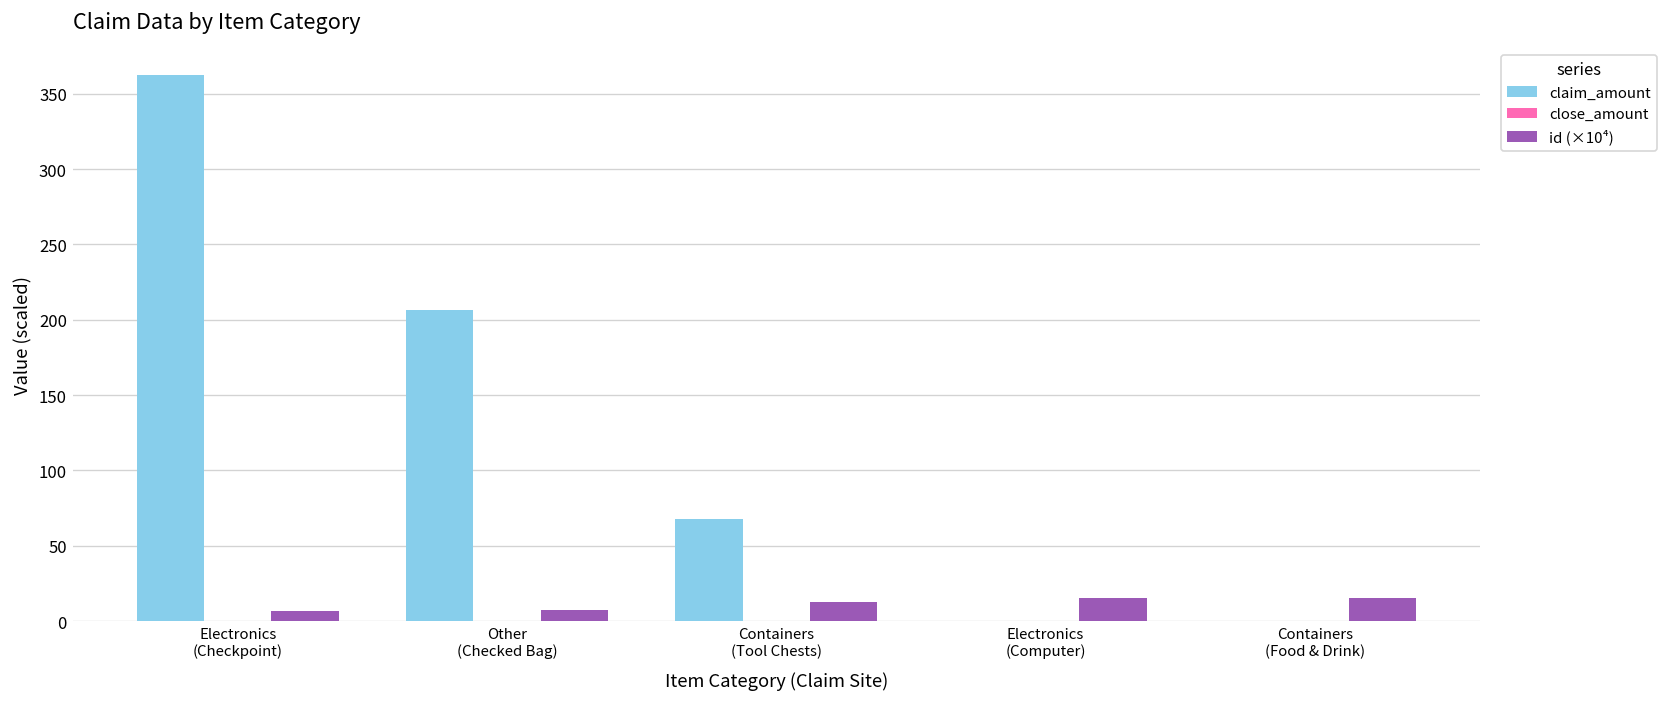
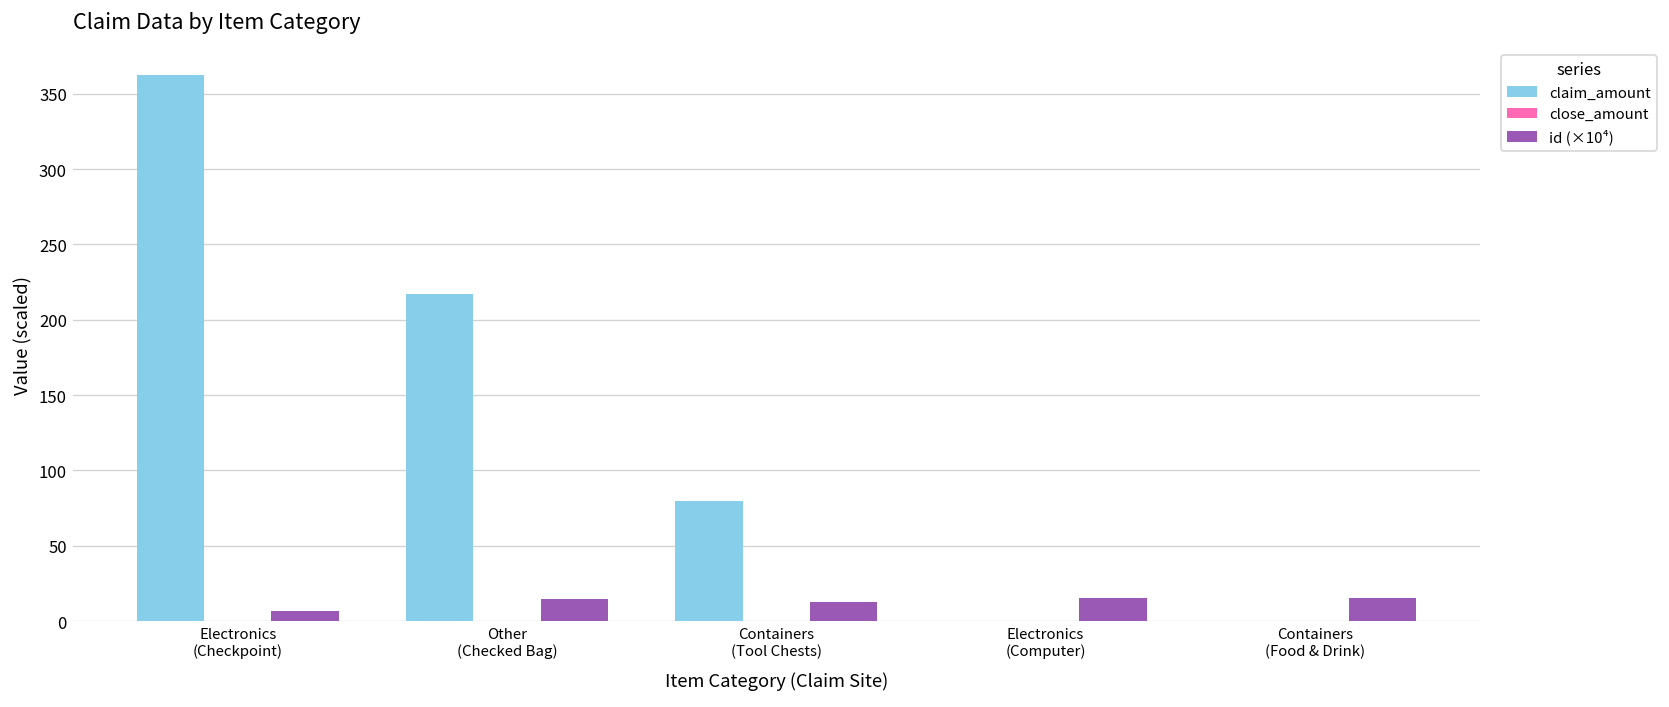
  {
    "claim_amount": {
      "Electronics (Checkpoint)": 362,
-     "Other (Checked Bag)": 207,
-     "Containers (Tool Chests)": 68,
+     "Other (Checked Bag)": 217,
+     "Containers (Tool Chests)": 80,
      "Electronics (Computer)": 0,
      "Containers (Food & Drink)": 0
    },
    "close_amount": {
      "Electronics (Checkpoint)": 0,
      "Other (Checked Bag)": 0,
      "Containers (Tool Chests)": 0,
      "Electronics (Computer)": 0,
      "Containers (Food & Drink)": 0
    },
    "id (×10⁴)": {
      "Electronics (Checkpoint)": 7,
-     "Other (Checked Bag)": 8,
+     "Other (Checked Bag)": 15,
      "Containers (Tool Chests)": 13,
      "Electronics (Computer)": 15,
      "Containers (Food & Drink)": 16
    }
  }
